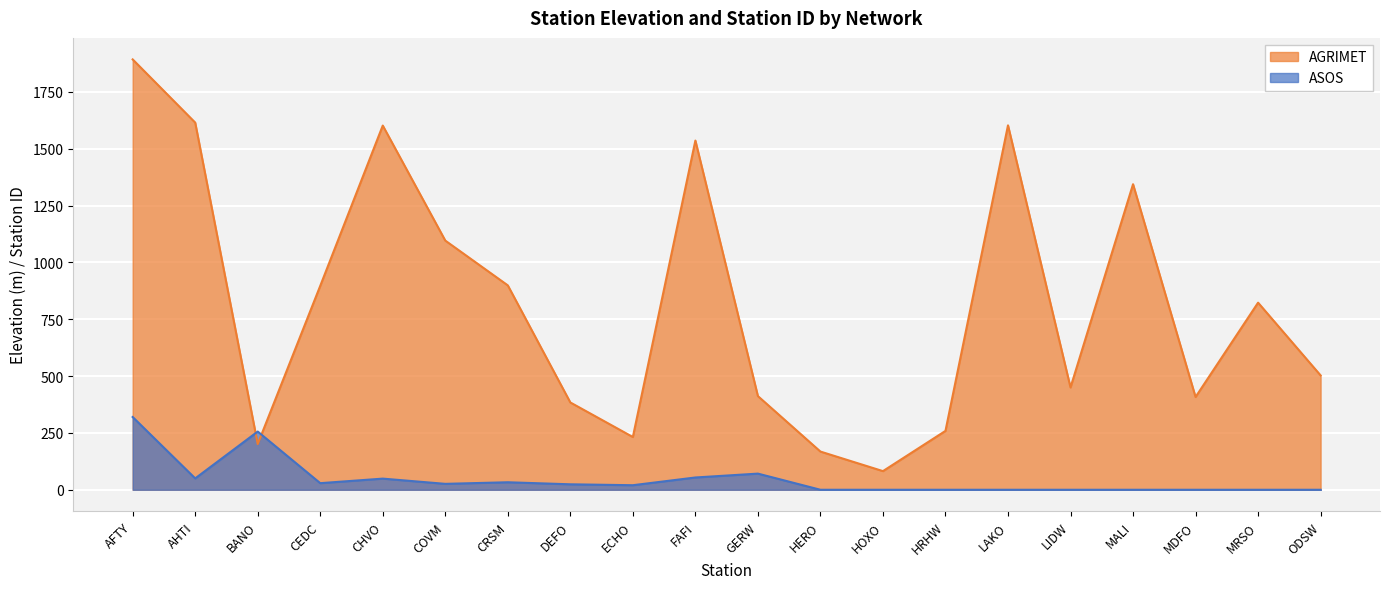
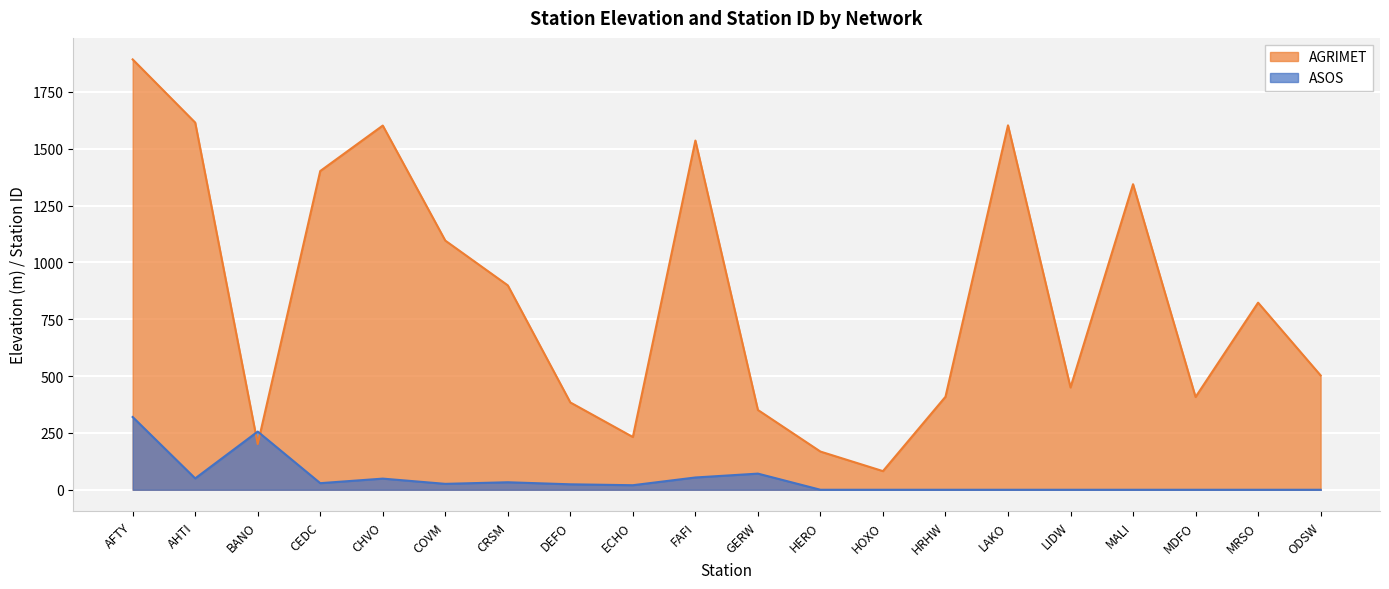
  {
    "AGRIMET": {
      "AFTY": 1890,
      "AHTI": 1620,
      "BANO": 200,
-     "CEDC": 900,
+     "CEDC": 1400,
      "CHVO": 1600,
      "COVM": 1100,
      "CRSM": 900,
      "DEFO": 380,
      "ECHO": 230,
      "FAFI": 1540,
-     "GERW": 410,
+     "GERW": 350,
      "HERO": 170,
      "HOXO": 80,
-     "HRHW": 260,
+     "HRHW": 410,
      "LAKO": 1600,
      "LIDW": 450,
      "MALI": 1340,
      "MDFO": 410,
      "MRSO": 820,
      "ODSW": 500
    },
    "ASOS": {
      "AFTY": 320,
      "AHTI": 50,
      "BANO": 260,
      "CEDC": 30,
      "CHVO": 50,
      "COVM": 30,
      "CRSM": 30,
      "DEFO": 20,
      "ECHO": 20,
      "FAFI": 50,
      "GERW": 70,
      "HERO": 0,
      "HOXO": 0,
      "HRHW": 0,
      "LAKO": 0,
      "LIDW": 0,
      "MALI": 0,
      "MDFO": 0,
      "MRSO": 0,
      "ODSW": 0
    }
  }
